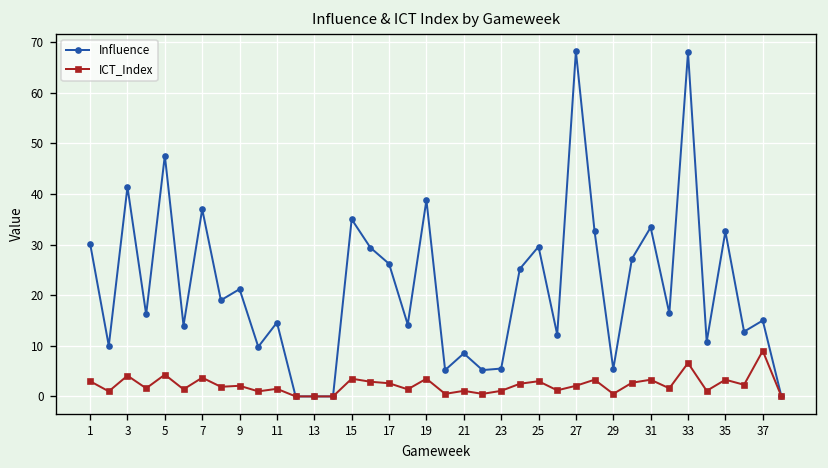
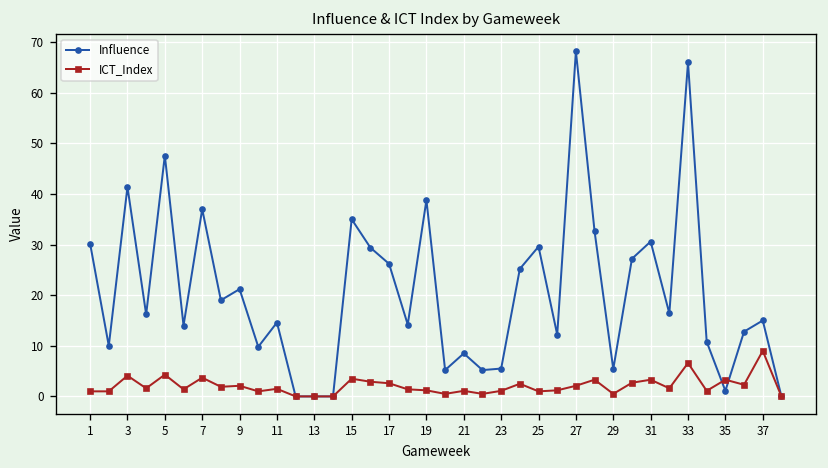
  {
    "Influence": {
      "1": 30,
      "3": 41,
      "5": 48,
      "7": 37,
      "9": 21,
      "11": 15,
      "15": 35,
      "17": 26,
      "19": 39,
      "21": 9,
      "23": 6,
      "25": 30,
      "27": 68,
      "29": 5,
-     "31": 33,
-     "33": 68,
-     "35": 33,
+     "31": 31,
+     "33": 66,
+     "35": 1,
      "37": 15
    },
    "ICT_Index": {
-     "1": 3,
+     "1": 1,
      "3": 4,
      "5": 4,
      "7": 4,
      "9": 2,
      "11": 2,
      "15": 4,
      "17": 3,
-     "19": 4,
+     "19": 1,
      "21": 1,
      "23": 1,
-     "25": 3,
+     "25": 1,
      "27": 2,
      "29": 1,
      "31": 3,
      "33": 7,
      "35": 3,
      "37": 9
    }
  }
